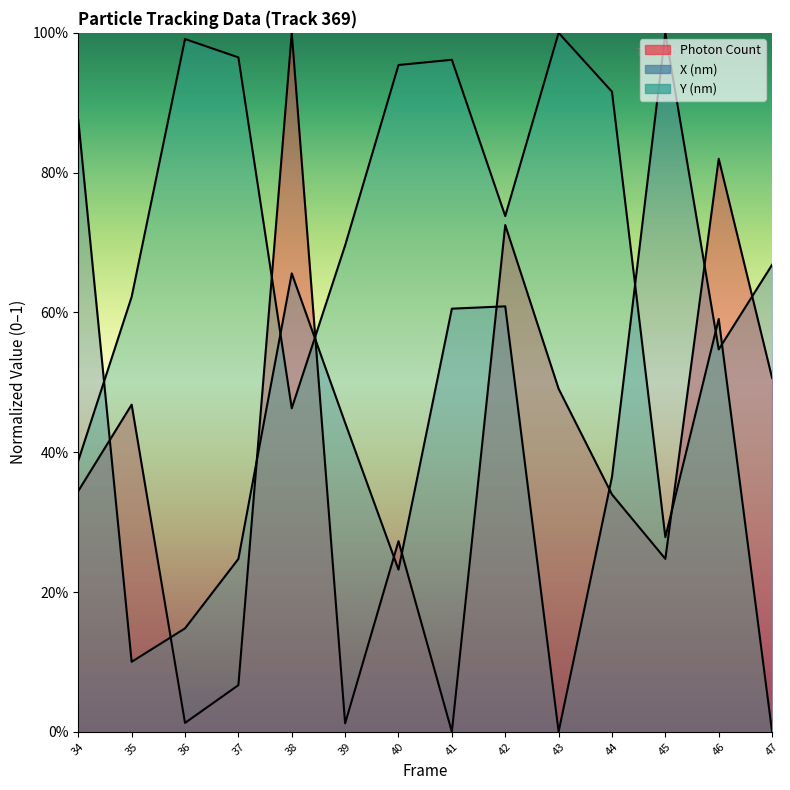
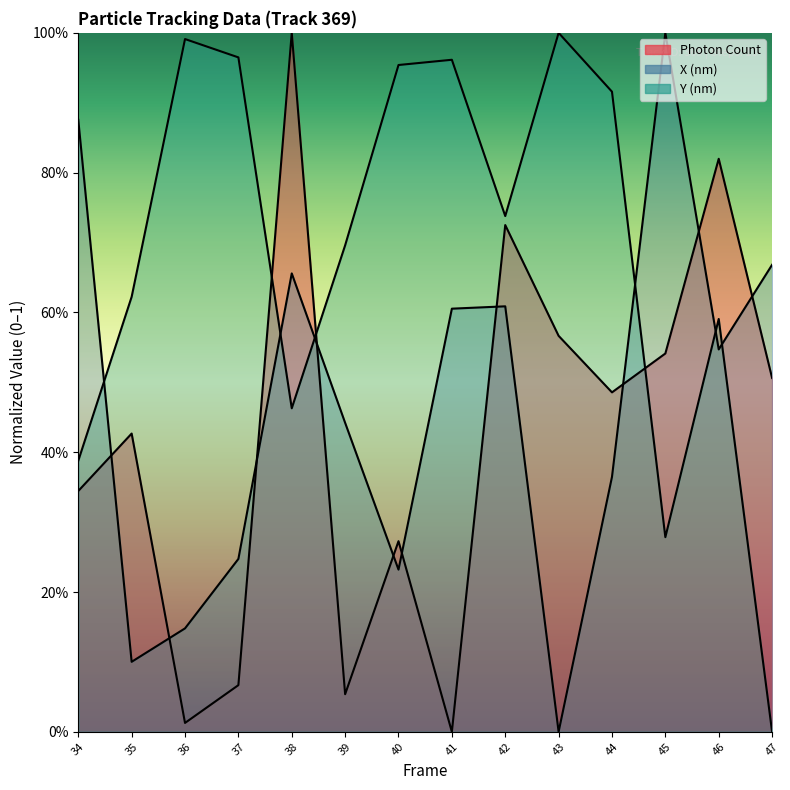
  {
    "Photon Count": {
      "34": "34%",
-     "35": "47%",
+     "35": "43%",
      "36": "1%",
      "37": "7%",
      "38": "100%",
-     "39": "1%",
+     "39": "5%",
      "40": "27%",
      "41": "0%",
      "42": "73%",
-     "43": "49%",
-     "44": "34%",
-     "45": "25%",
+     "43": "57%",
+     "44": "49%",
+     "45": "54%",
      "46": "82%",
      "47": "51%"
    }
  }
